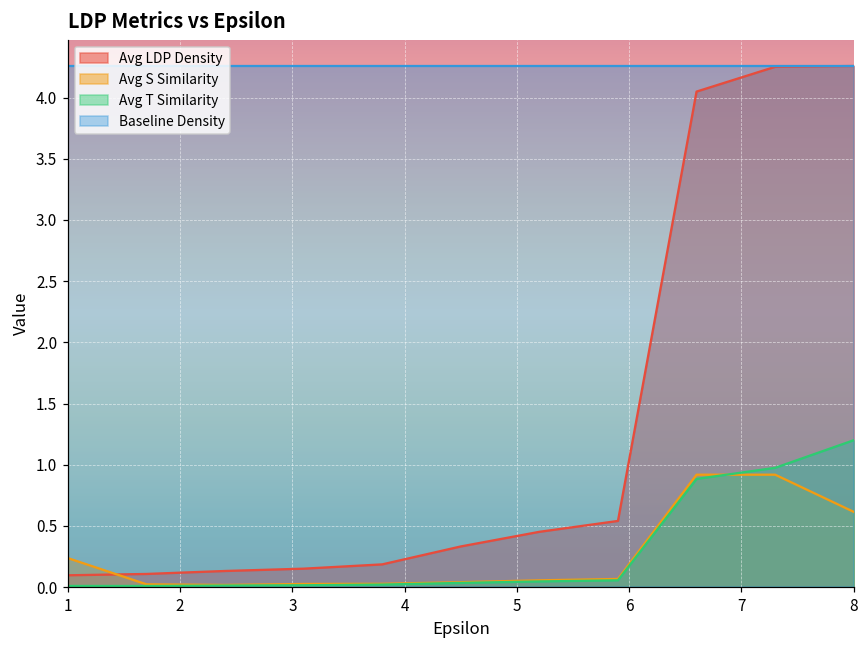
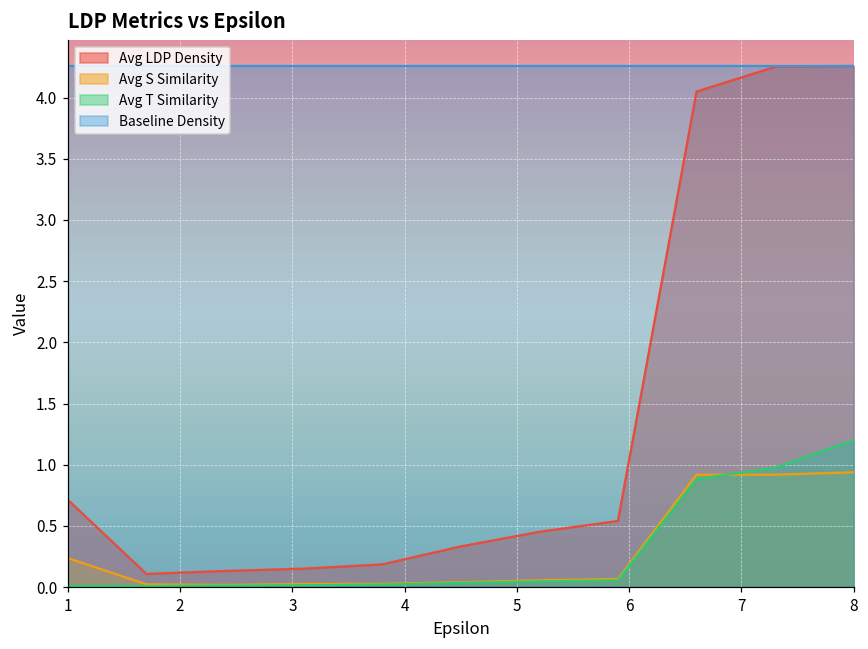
  {
    "Avg LDP Density": {
-     "1": 0.10
+     "1": 0.71
    },
    "Avg S Similarity": {
      "1": 0.24,
-     "8": 0.61
+     "8": 0.94
    },
    "Avg T Similarity": {
      "1": 0.01,
      "8": 1.20
    },
    "Baseline Density": {
      "1": 4.26
    }
  }
